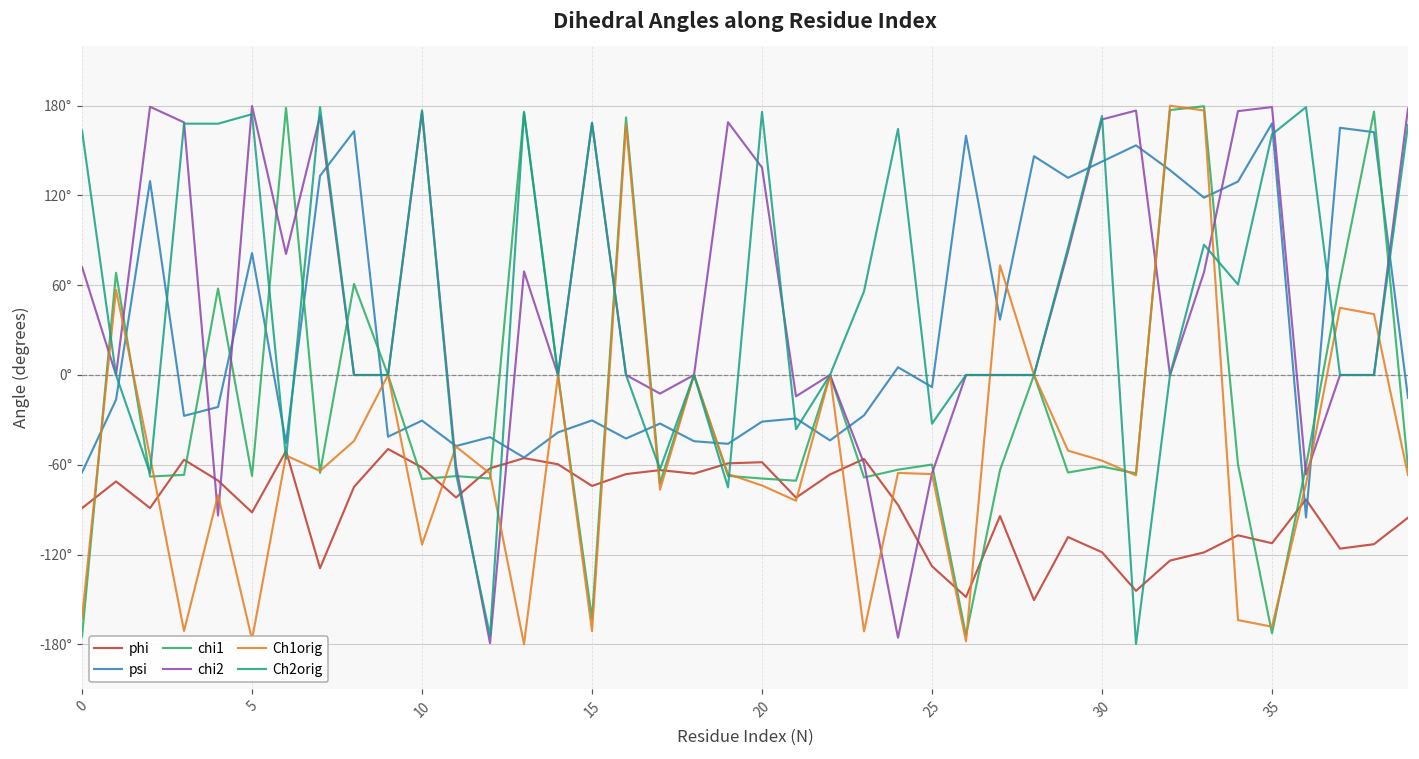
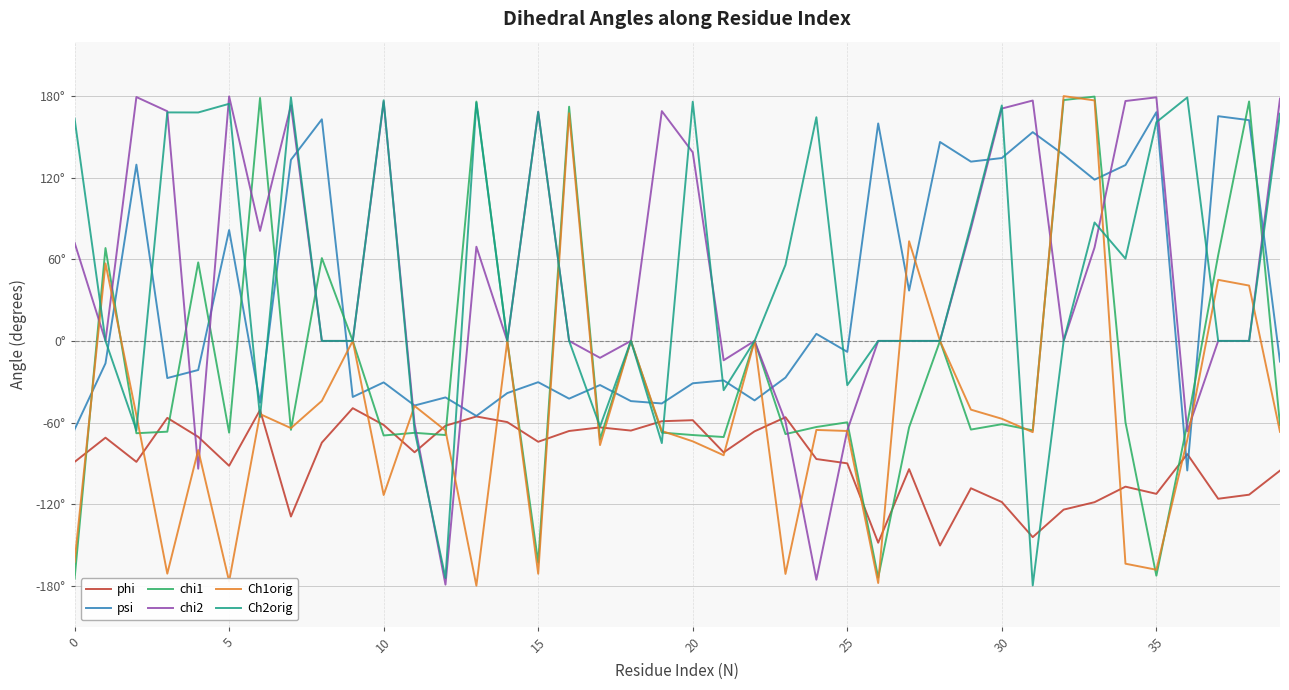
  {
    "phi": {
      "0": "-89°",
      "5": "-92°",
      "10": "-62°",
      "15": "-74°",
      "20": "-58°",
-     "25": "-128°",
+     "25": "-90°",
      "30": "-118°",
      "35": "-112°"
    },
    "psi": {
      "0": "-65°",
      "5": "81°",
      "10": "-30°",
      "15": "-30°",
      "20": "-31°",
      "25": "-8°",
-     "30": "143°",
+     "30": "134°",
      "35": "168°"
    },
    "chi2": {
      "0": "72°",
      "5": "180°",
      "20": "139°",
      "30": "171°",
      "35": "179°"
    },
    "Ch1orig": {
      "0": "-163°",
      "10": "-113°",
      "15": "-171°",
      "20": "-74°",
      "30": "-57°",
      "35": "-168°"
    }
  }
